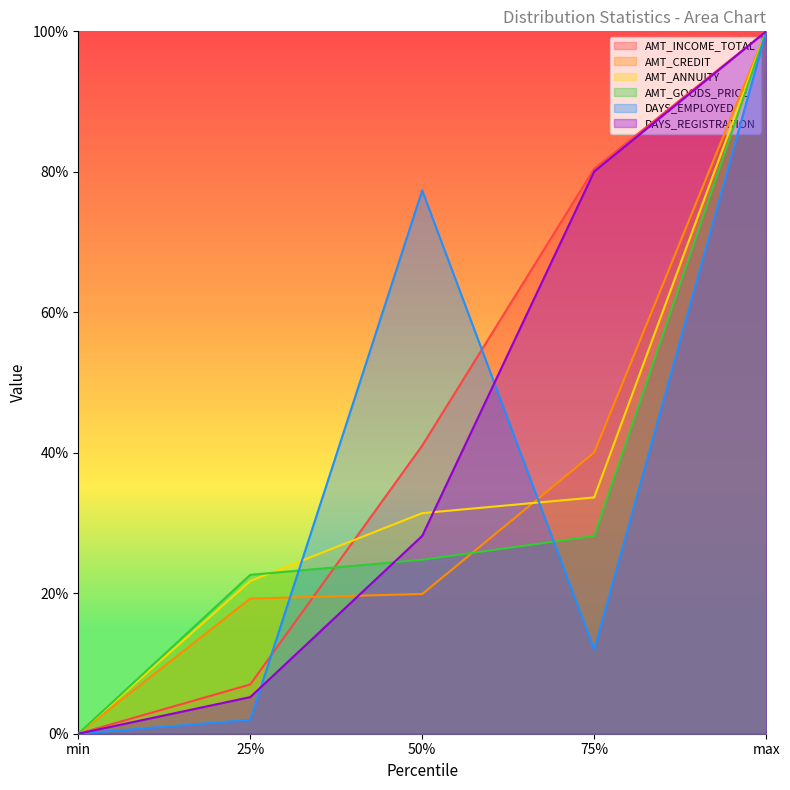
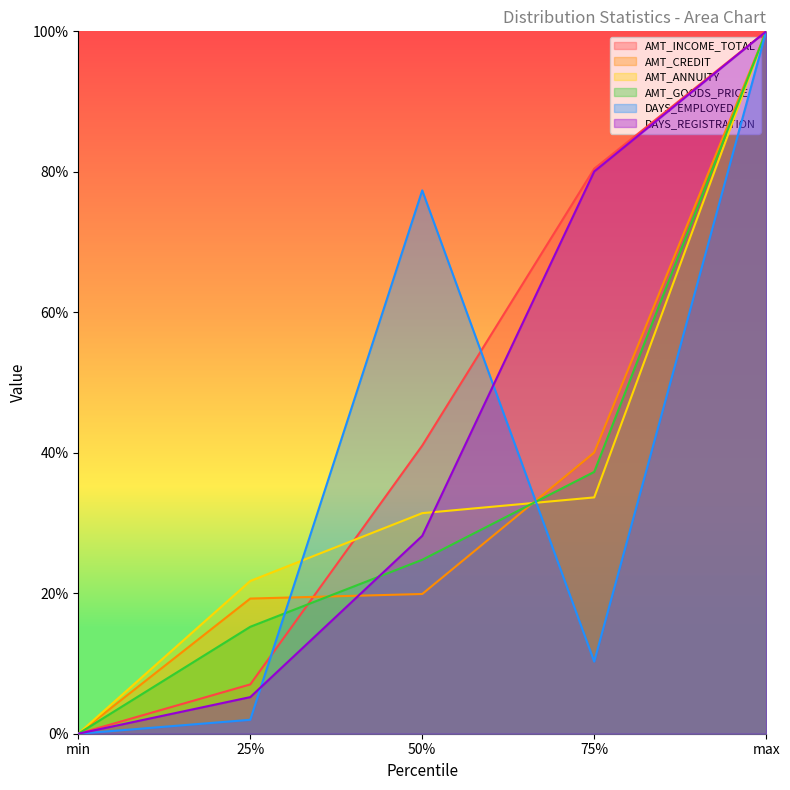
  {
    "AMT_GOODS_PRICE": {
-     "25%": "23%",
+     "25%": "15%",
      "50%": "25%",
-     "75%": "28%"
+     "75%": "37%"
    },
    "DAYS_EMPLOYED": {
      "25%": "2%",
      "50%": "77%",
-     "75%": "12%"
+     "75%": "10%"
    },
    "DAYS_REGISTRATION": {
      "25%": "5%",
      "50%": "28%",
      "75%": "80%"
    }
  }
